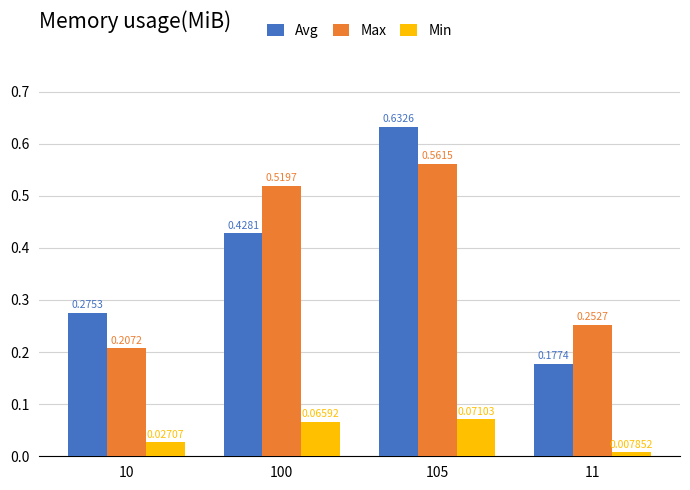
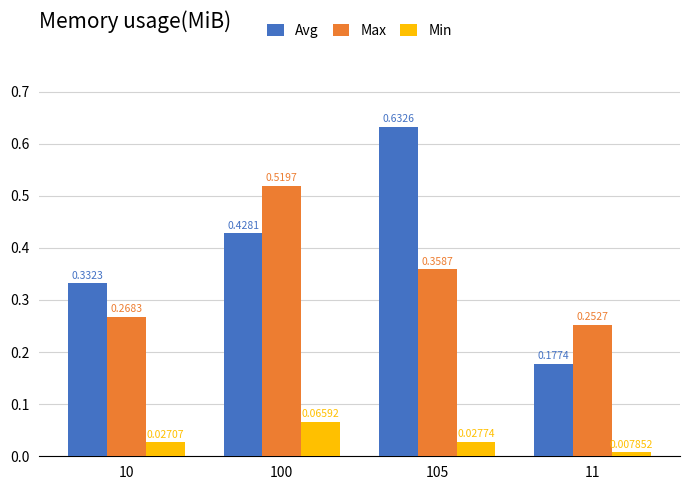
  {
    "Avg": {
-     "10": 0.2753,
+     "10": 0.3323,
      "100": 0.4281,
      "105": 0.6326,
      "11": 0.1774
    },
    "Max": {
-     "10": 0.2072,
+     "10": 0.2683,
      "100": 0.5197,
-     "105": 0.5615,
+     "105": 0.3587,
      "11": 0.2527
    },
    "Min": {
      "10": 0.02707,
      "100": 0.06592,
-     "105": 0.07103,
+     "105": 0.02774,
      "11": 0.007852
    }
  }
